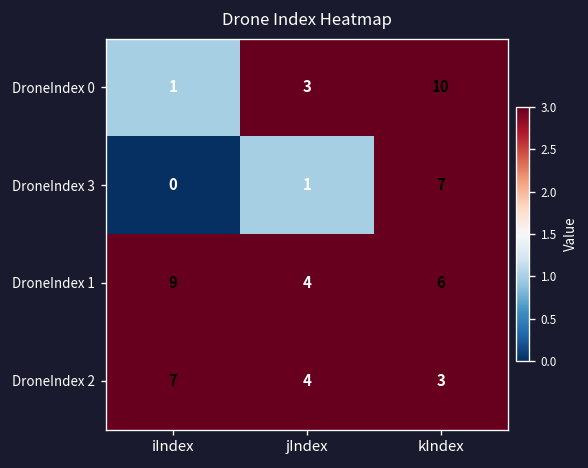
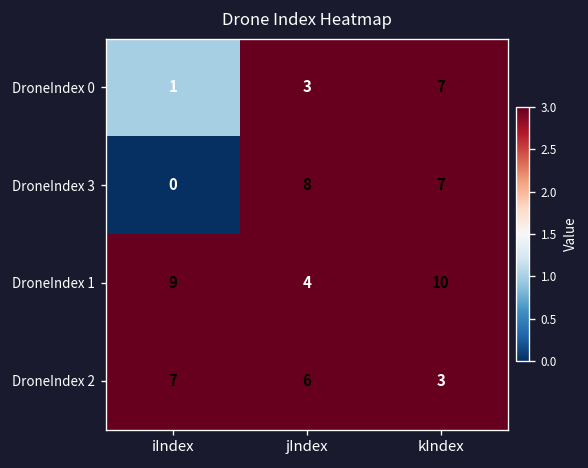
  {
    "DroneIndex 0": {
      "iIndex": 1,
      "jIndex": 3,
-     "kIndex": 10
+     "kIndex": 7
    },
    "DroneIndex 3": {
      "iIndex": 0,
-     "jIndex": 1,
+     "jIndex": 8,
      "kIndex": 7
    },
    "DroneIndex 1": {
      "iIndex": 9,
      "jIndex": 4,
-     "kIndex": 6
+     "kIndex": 10
    },
    "DroneIndex 2": {
      "iIndex": 7,
-     "jIndex": 4,
+     "jIndex": 6,
      "kIndex": 3
    }
  }
